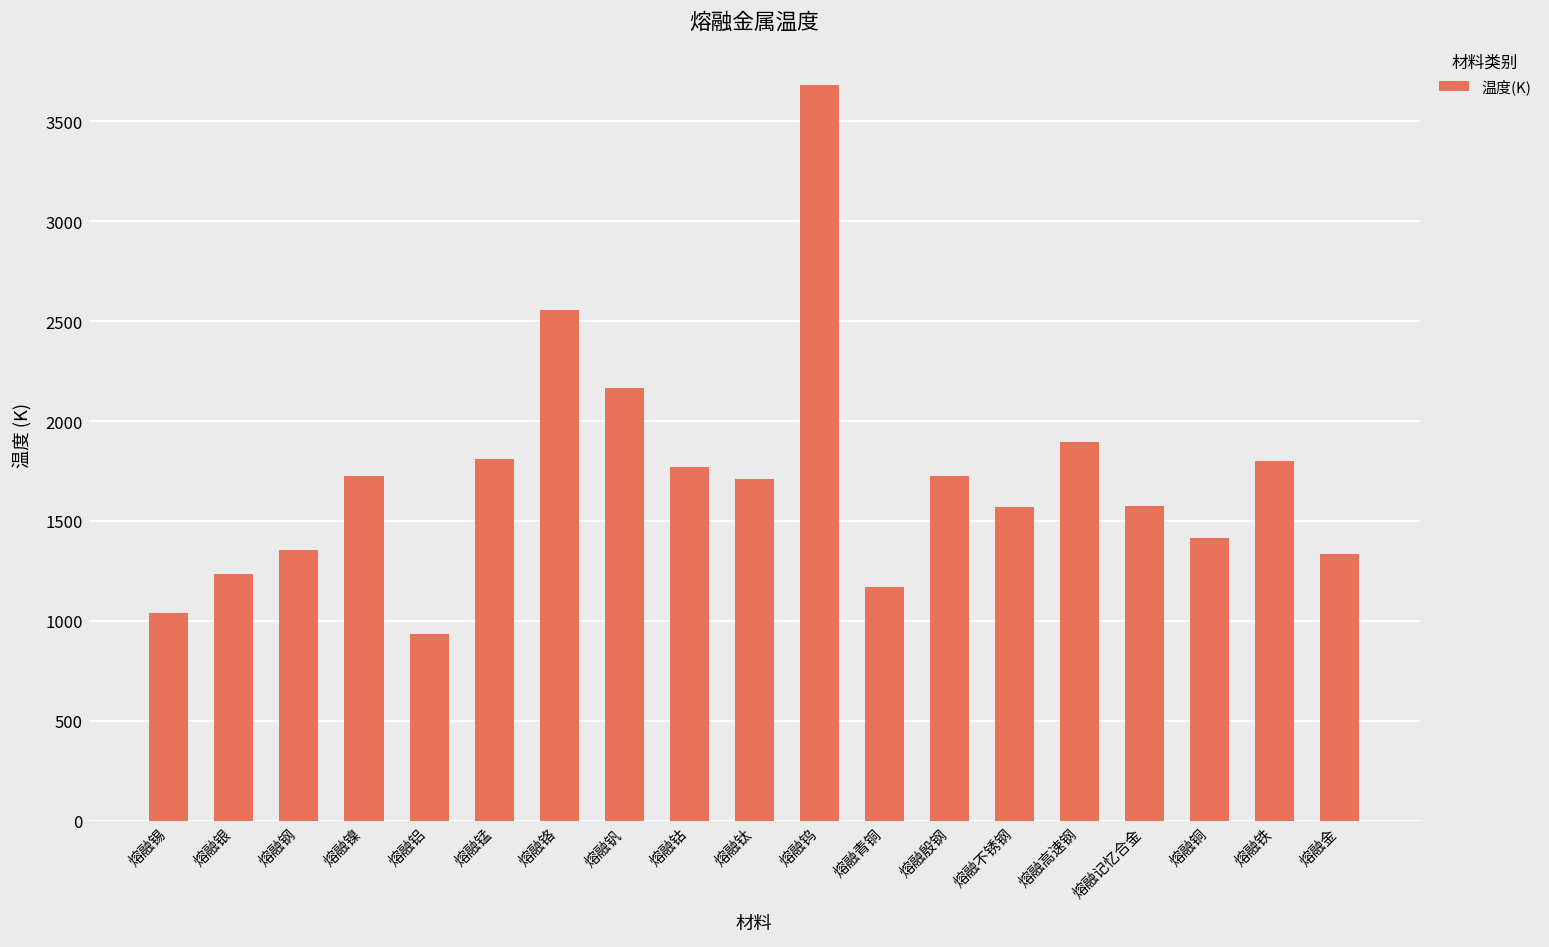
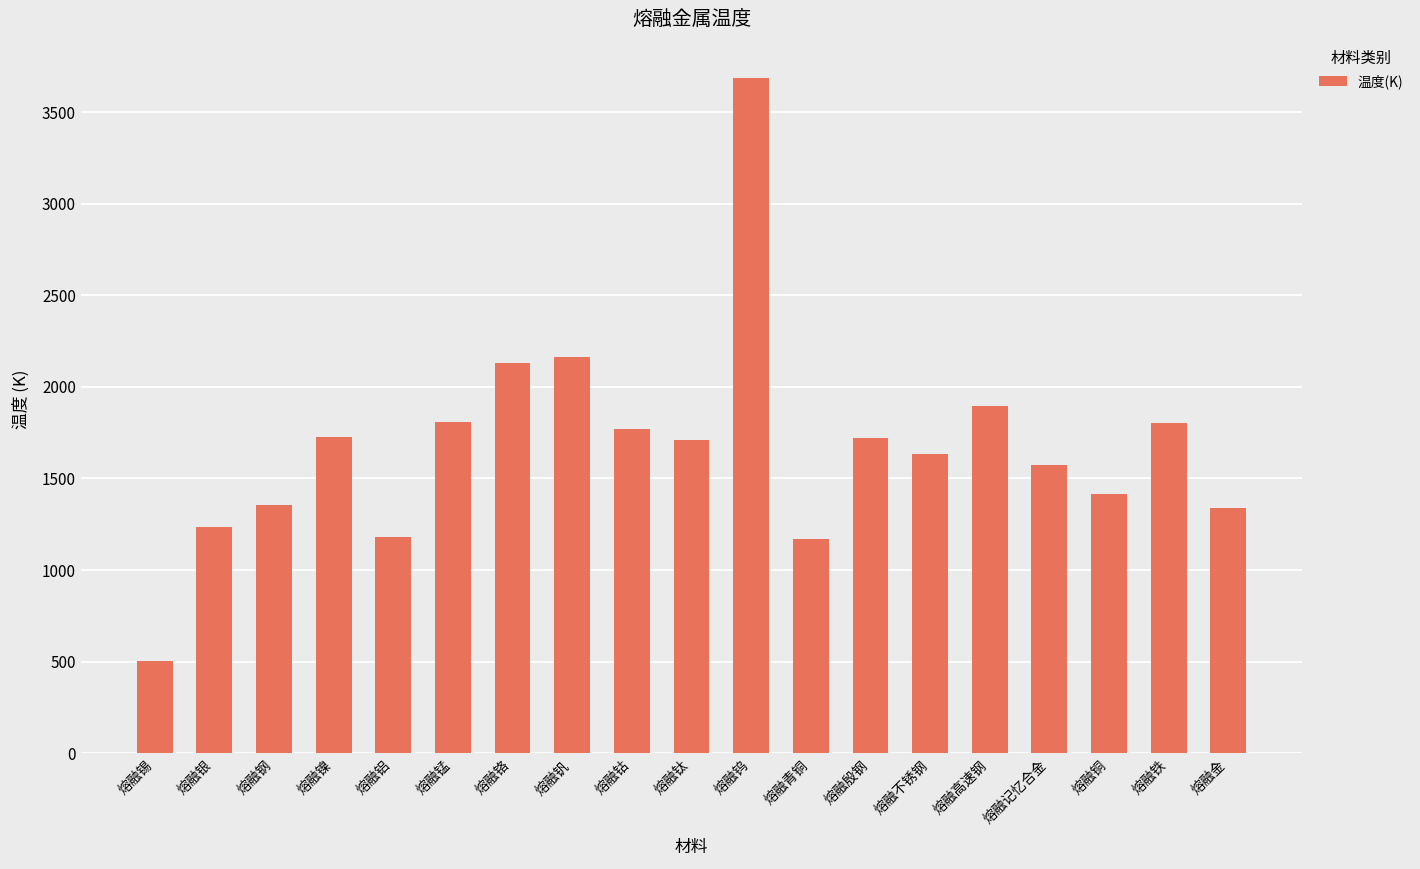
  {
-   "熔融锡": 1040,
+   "熔融锡": 510,
    "熔融银": 1240,
    "熔融钢": 1360,
    "熔融镍": 1730,
-   "熔融铝": 930,
+   "熔融铝": 1180,
    "熔融锰": 1810,
-   "熔融铬": 2550,
+   "熔融铬": 2130,
    "熔融钒": 2160,
    "熔融钴": 1770,
    "熔融钛": 1710,
    "熔融钨": 3680,
    "熔融青铜": 1170,
    "熔融殷钢": 1720,
-   "熔融不锈钢": 1570,
+   "熔融不锈钢": 1640,
    "熔融高速钢": 1890,
    "熔融记忆合金": 1570,
    "熔融铜": 1410,
    "熔融铁": 1800,
    "熔融金": 1340
  }
